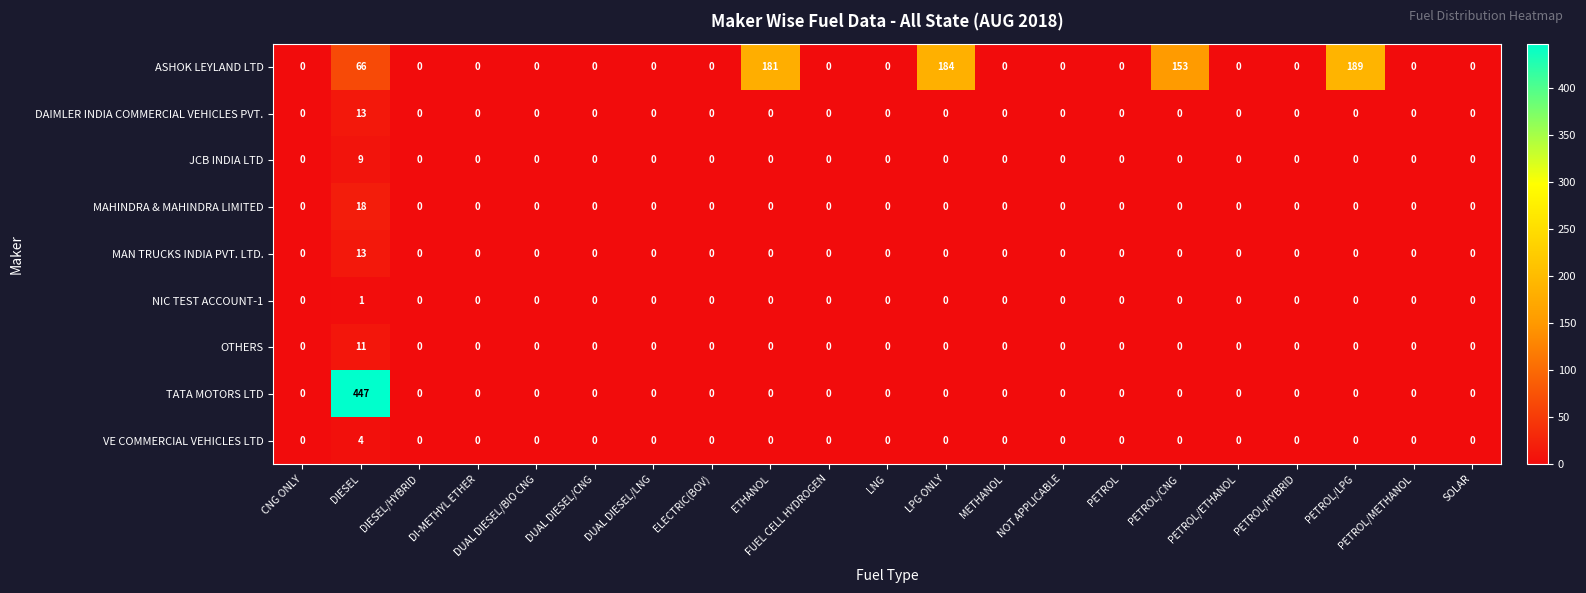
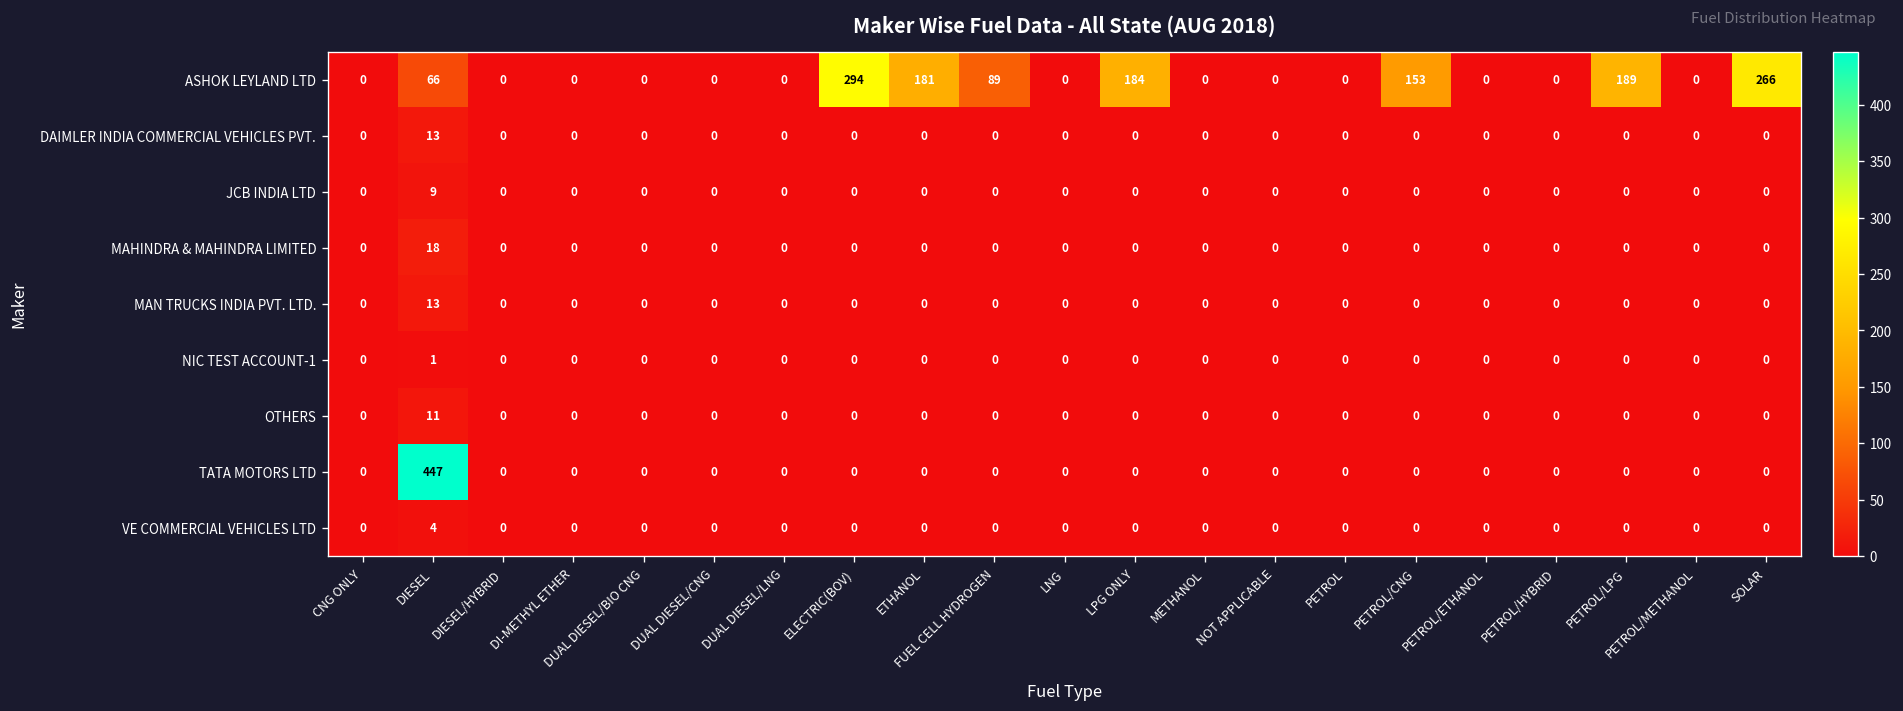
  {
    "ASHOK LEYLAND LTD": {
      "CNG ONLY": 0,
      "DIESEL": 66,
      "DIESEL/HYBRID": 0,
      "DI-METHYL ETHER": 0,
      "DUAL DIESEL/BIO CNG": 0,
      "DUAL DIESEL/CNG": 0,
      "DUAL DIESEL/LNG": 0,
-     "ELECTRIC(BOV)": 0,
+     "ELECTRIC(BOV)": 294,
      "ETHANOL": 181,
-     "FUEL CELL HYDROGEN": 0,
+     "FUEL CELL HYDROGEN": 89,
      "LNG": 0,
      "LPG ONLY": 184,
      "METHANOL": 0,
      "NOT APPLICABLE": 0,
      "PETROL": 0,
      "PETROL/CNG": 153,
      "PETROL/ETHANOL": 0,
      "PETROL/HYBRID": 0,
      "PETROL/LPG": 189,
      "PETROL/METHANOL": 0,
-     "SOLAR": 0
+     "SOLAR": 266
    },
    "DAIMLER INDIA COMMERCIAL VEHICLES PVT.": {
      "CNG ONLY": 0,
      "DIESEL": 13,
      "DIESEL/HYBRID": 0,
      "DI-METHYL ETHER": 0,
      "DUAL DIESEL/BIO CNG": 0,
      "DUAL DIESEL/CNG": 0,
      "DUAL DIESEL/LNG": 0,
      "ELECTRIC(BOV)": 0,
      "ETHANOL": 0,
      "FUEL CELL HYDROGEN": 0,
      "LNG": 0,
      "LPG ONLY": 0,
      "METHANOL": 0,
      "NOT APPLICABLE": 0,
      "PETROL": 0,
      "PETROL/CNG": 0,
      "PETROL/ETHANOL": 0,
      "PETROL/HYBRID": 0,
      "PETROL/LPG": 0,
      "PETROL/METHANOL": 0,
      "SOLAR": 0
    },
    "JCB INDIA LTD": {
      "CNG ONLY": 0,
      "DIESEL": 9,
      "DIESEL/HYBRID": 0,
      "DI-METHYL ETHER": 0,
      "DUAL DIESEL/BIO CNG": 0,
      "DUAL DIESEL/CNG": 0,
      "DUAL DIESEL/LNG": 0,
      "ELECTRIC(BOV)": 0,
      "ETHANOL": 0,
      "FUEL CELL HYDROGEN": 0,
      "LNG": 0,
      "LPG ONLY": 0,
      "METHANOL": 0,
      "NOT APPLICABLE": 0,
      "PETROL": 0,
      "PETROL/CNG": 0,
      "PETROL/ETHANOL": 0,
      "PETROL/HYBRID": 0,
      "PETROL/LPG": 0,
      "PETROL/METHANOL": 0,
      "SOLAR": 0
    },
    "MAHINDRA & MAHINDRA LIMITED": {
      "CNG ONLY": 0,
      "DIESEL": 18,
      "DIESEL/HYBRID": 0,
      "DI-METHYL ETHER": 0,
      "DUAL DIESEL/BIO CNG": 0,
      "DUAL DIESEL/CNG": 0,
      "DUAL DIESEL/LNG": 0,
      "ELECTRIC(BOV)": 0,
      "ETHANOL": 0,
      "FUEL CELL HYDROGEN": 0,
      "LNG": 0,
      "LPG ONLY": 0,
      "METHANOL": 0,
      "NOT APPLICABLE": 0,
      "PETROL": 0,
      "PETROL/CNG": 0,
      "PETROL/ETHANOL": 0,
      "PETROL/HYBRID": 0,
      "PETROL/LPG": 0,
      "PETROL/METHANOL": 0,
      "SOLAR": 0
    },
    "MAN TRUCKS INDIA PVT. LTD.": {
      "CNG ONLY": 0,
      "DIESEL": 13,
      "DIESEL/HYBRID": 0,
      "DI-METHYL ETHER": 0,
      "DUAL DIESEL/BIO CNG": 0,
      "DUAL DIESEL/CNG": 0,
      "DUAL DIESEL/LNG": 0,
      "ELECTRIC(BOV)": 0,
      "ETHANOL": 0,
      "FUEL CELL HYDROGEN": 0,
      "LNG": 0,
      "LPG ONLY": 0,
      "METHANOL": 0,
      "NOT APPLICABLE": 0,
      "PETROL": 0,
      "PETROL/CNG": 0,
      "PETROL/ETHANOL": 0,
      "PETROL/HYBRID": 0,
      "PETROL/LPG": 0,
      "PETROL/METHANOL": 0,
      "SOLAR": 0
    },
    "NIC TEST ACCOUNT-1": {
      "CNG ONLY": 0,
      "DIESEL": 1,
      "DIESEL/HYBRID": 0,
      "DI-METHYL ETHER": 0,
      "DUAL DIESEL/BIO CNG": 0,
      "DUAL DIESEL/CNG": 0,
      "DUAL DIESEL/LNG": 0,
      "ELECTRIC(BOV)": 0,
      "ETHANOL": 0,
      "FUEL CELL HYDROGEN": 0,
      "LNG": 0,
      "LPG ONLY": 0,
      "METHANOL": 0,
      "NOT APPLICABLE": 0,
      "PETROL": 0,
      "PETROL/CNG": 0,
      "PETROL/ETHANOL": 0,
      "PETROL/HYBRID": 0,
      "PETROL/LPG": 0,
      "PETROL/METHANOL": 0,
      "SOLAR": 0
    },
    "OTHERS": {
      "CNG ONLY": 0,
      "DIESEL": 11,
      "DIESEL/HYBRID": 0,
      "DI-METHYL ETHER": 0,
      "DUAL DIESEL/BIO CNG": 0,
      "DUAL DIESEL/CNG": 0,
      "DUAL DIESEL/LNG": 0,
      "ELECTRIC(BOV)": 0,
      "ETHANOL": 0,
      "FUEL CELL HYDROGEN": 0,
      "LNG": 0,
      "LPG ONLY": 0,
      "METHANOL": 0,
      "NOT APPLICABLE": 0,
      "PETROL": 0,
      "PETROL/CNG": 0,
      "PETROL/ETHANOL": 0,
      "PETROL/HYBRID": 0,
      "PETROL/LPG": 0,
      "PETROL/METHANOL": 0,
      "SOLAR": 0
    },
    "TATA MOTORS LTD": {
      "CNG ONLY": 0,
      "DIESEL": 447,
      "DIESEL/HYBRID": 0,
      "DI-METHYL ETHER": 0,
      "DUAL DIESEL/BIO CNG": 0,
      "DUAL DIESEL/CNG": 0,
      "DUAL DIESEL/LNG": 0,
      "ELECTRIC(BOV)": 0,
      "ETHANOL": 0,
      "FUEL CELL HYDROGEN": 0,
      "LNG": 0,
      "LPG ONLY": 0,
      "METHANOL": 0,
      "NOT APPLICABLE": 0,
      "PETROL": 0,
      "PETROL/CNG": 0,
      "PETROL/ETHANOL": 0,
      "PETROL/HYBRID": 0,
      "PETROL/LPG": 0,
      "PETROL/METHANOL": 0,
      "SOLAR": 0
    },
    "VE COMMERCIAL VEHICLES LTD": {
      "CNG ONLY": 0,
      "DIESEL": 4,
      "DIESEL/HYBRID": 0,
      "DI-METHYL ETHER": 0,
      "DUAL DIESEL/BIO CNG": 0,
      "DUAL DIESEL/CNG": 0,
      "DUAL DIESEL/LNG": 0,
      "ELECTRIC(BOV)": 0,
      "ETHANOL": 0,
      "FUEL CELL HYDROGEN": 0,
      "LNG": 0,
      "LPG ONLY": 0,
      "METHANOL": 0,
      "NOT APPLICABLE": 0,
      "PETROL": 0,
      "PETROL/CNG": 0,
      "PETROL/ETHANOL": 0,
      "PETROL/HYBRID": 0,
      "PETROL/LPG": 0,
      "PETROL/METHANOL": 0,
      "SOLAR": 0
    }
  }
